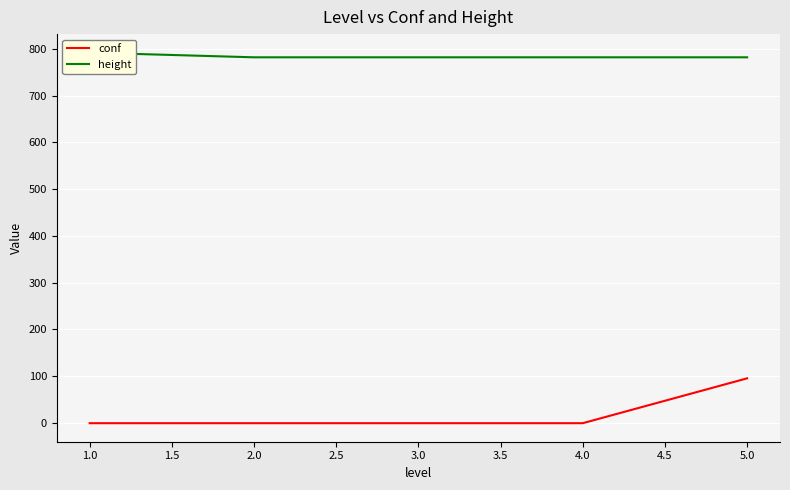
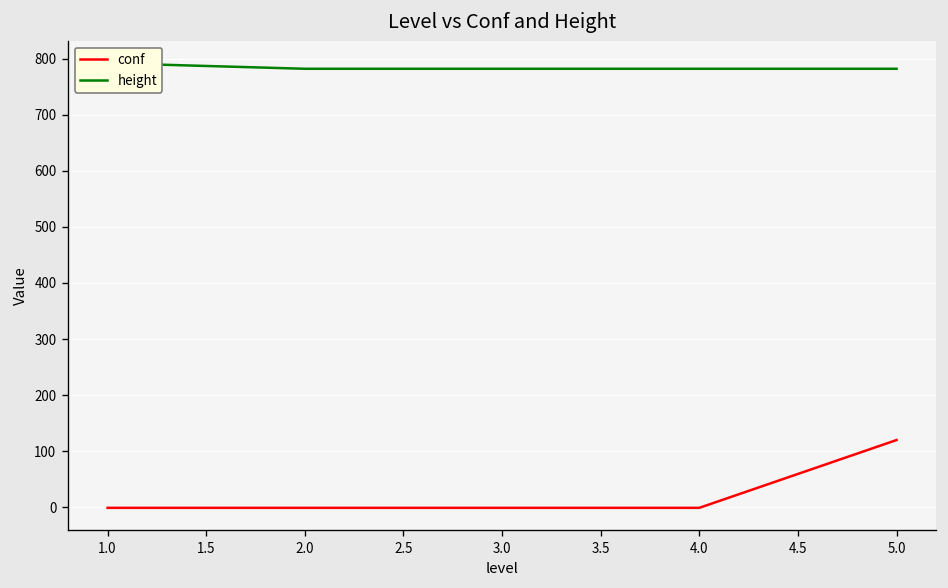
  {
    "conf": {
      "1.0": 0,
      "2.0": 0,
      "3.0": 0,
      "4.0": 0,
-     "5.0": 100
+     "5.0": 120
    },
    "height": {
      "2.0": 780,
      "3.0": 780,
      "4.0": 780,
      "5.0": 780
    }
  }
